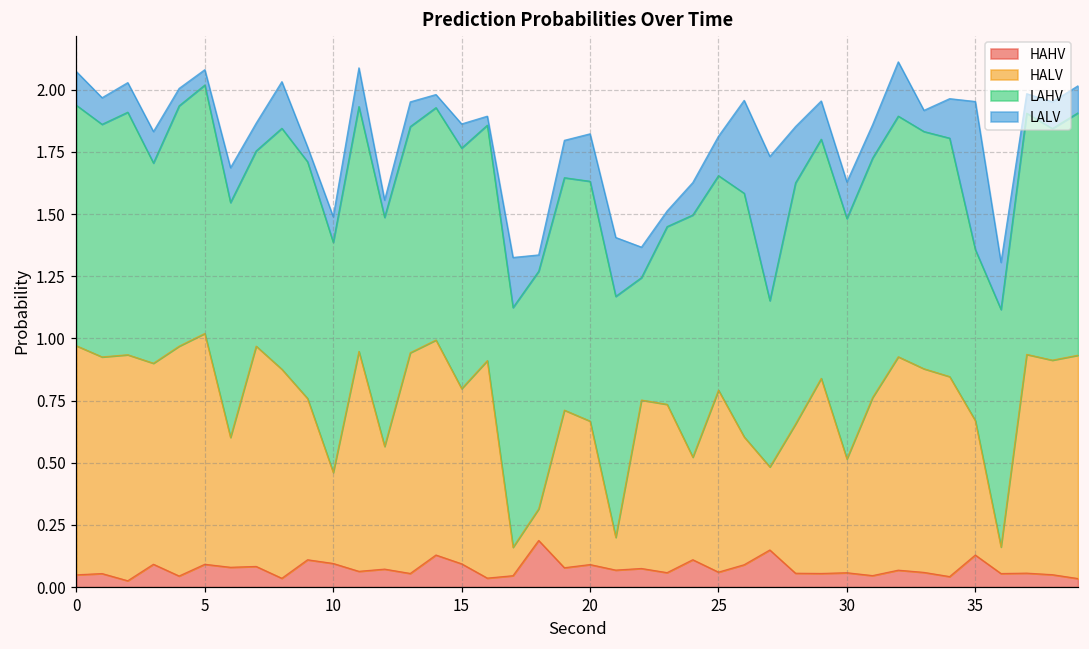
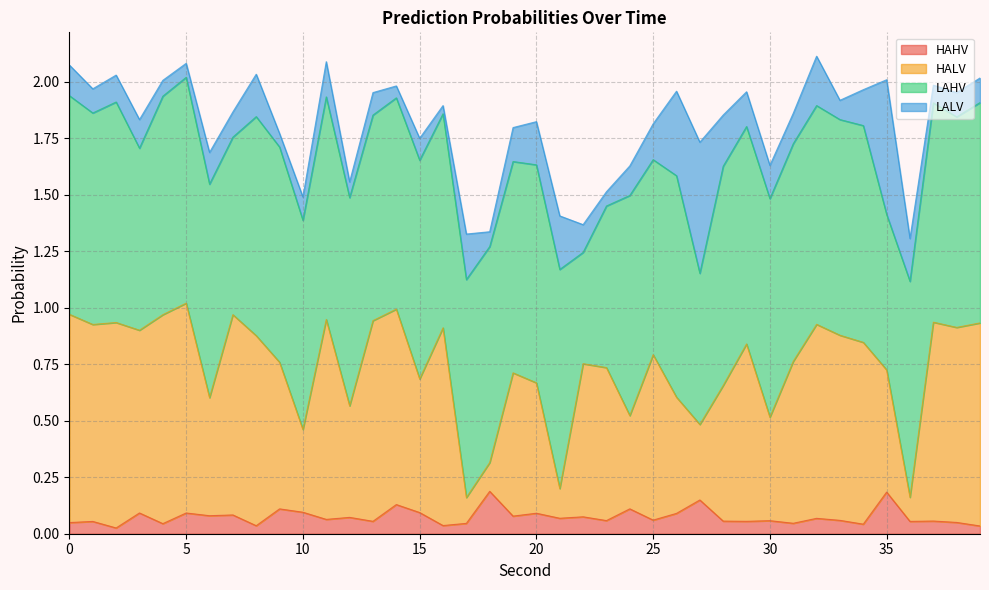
  {
    "HAHV": {
      "0": 0.05,
      "5": 0.09,
      "10": 0.10,
      "15": 0.09,
      "20": 0.09,
      "25": 0.06,
      "30": 0.06,
-     "35": 0.13
+     "35": 0.18
    },
    "HALV": {
      "0": 0.92,
      "5": 0.93,
      "10": 0.37,
-     "15": 0.70,
+     "15": 0.59,
      "20": 0.58,
      "25": 0.73,
      "30": 0.46,
      "35": 0.54
    },
    "LAHV": {
      "0": 0.97,
      "5": 1.00,
      "10": 0.93,
      "15": 0.97,
      "20": 0.96,
      "25": 0.86,
      "30": 0.97,
      "35": 0.69
    },
    "LALV": {
      "0": 0.14,
      "5": 0.06,
      "10": 0.10,
      "15": 0.10,
      "20": 0.19,
      "25": 0.16,
      "30": 0.15,
      "35": 0.60
    }
  }
